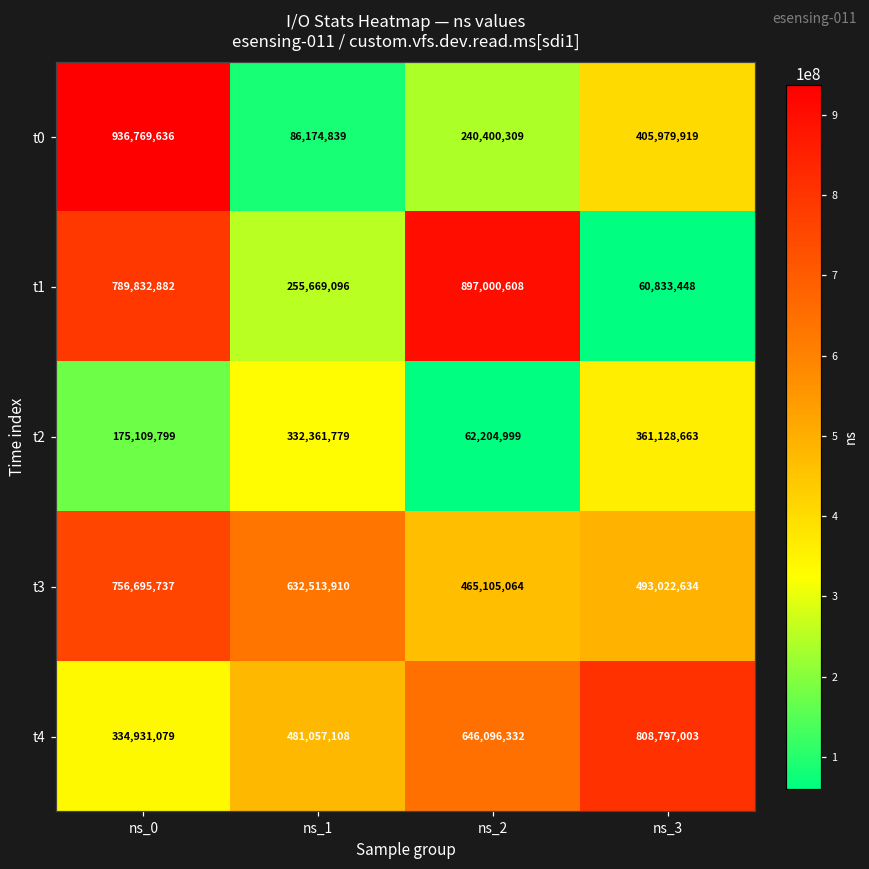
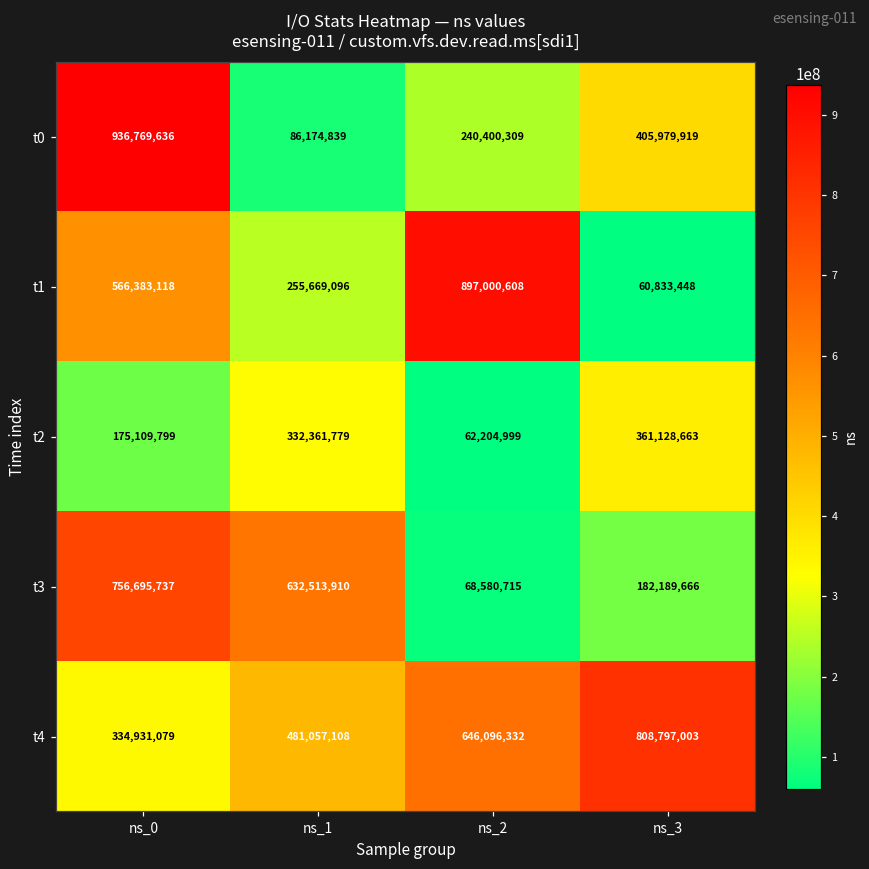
  {
    "t0": {
      "ns_0": "936,769,636",
      "ns_1": "86,174,839",
      "ns_2": "240,400,309",
      "ns_3": "405,979,919"
    },
    "t1": {
-     "ns_0": "789,832,882",
+     "ns_0": "566,383,118",
      "ns_1": "255,669,096",
      "ns_2": "897,000,608",
      "ns_3": "60,833,448"
    },
    "t2": {
      "ns_0": "175,109,799",
      "ns_1": "332,361,779",
      "ns_2": "62,204,999",
      "ns_3": "361,128,663"
    },
    "t3": {
      "ns_0": "756,695,737",
      "ns_1": "632,513,910",
-     "ns_2": "465,105,064",
-     "ns_3": "493,022,634"
+     "ns_2": "68,580,715",
+     "ns_3": "182,189,666"
    },
    "t4": {
      "ns_0": "334,931,079",
      "ns_1": "481,057,108",
      "ns_2": "646,096,332",
      "ns_3": "808,797,003"
    }
  }
